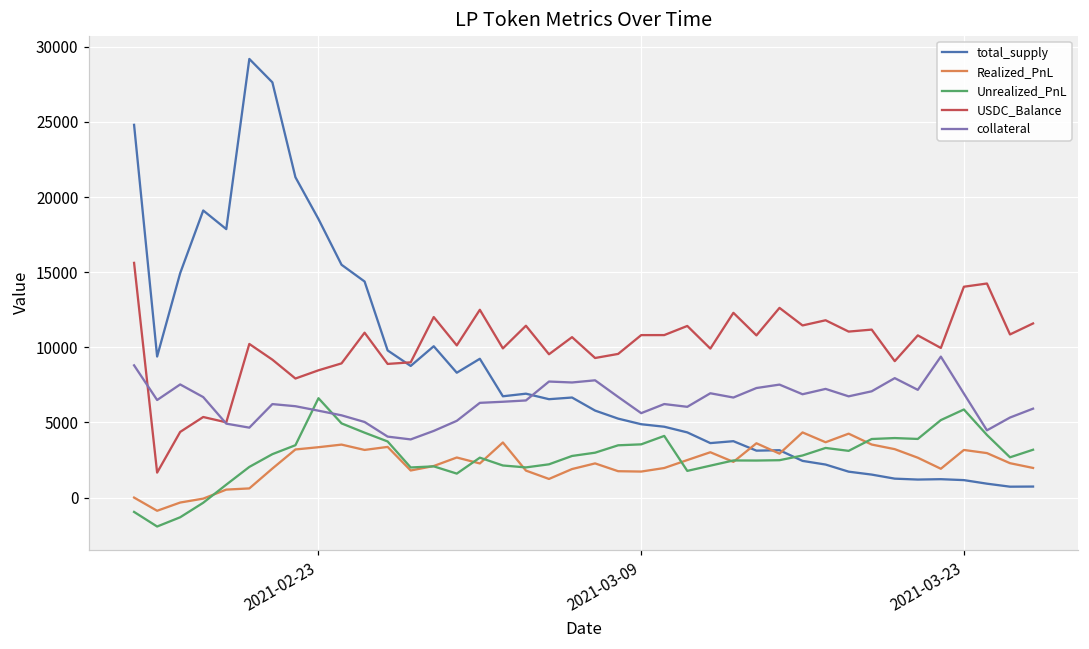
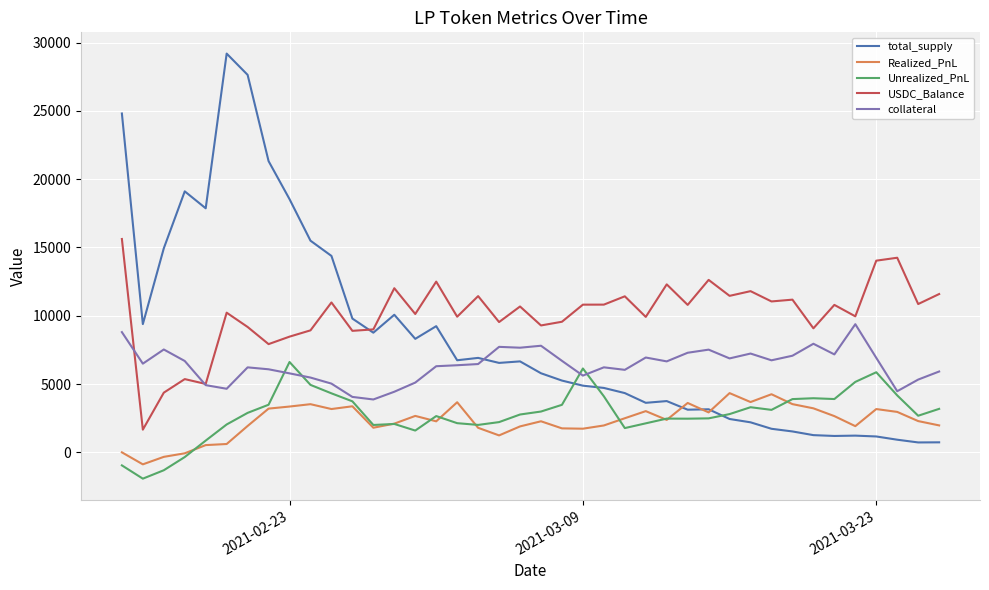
  {
    "Unrealized_PnL": {
      "2021-02-23": 6600,
-     "2021-03-09": 3500,
+     "2021-03-09": 6100,
      "2021-03-23": 5900
    }
  }
